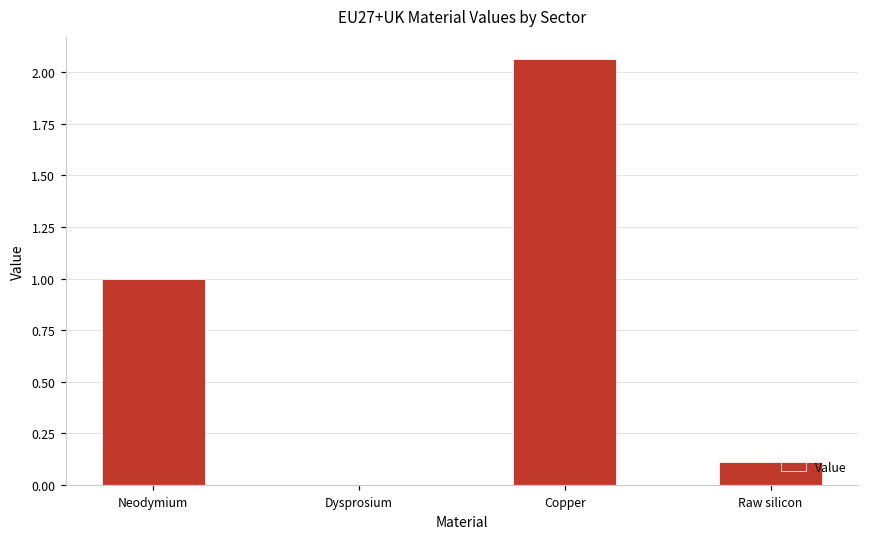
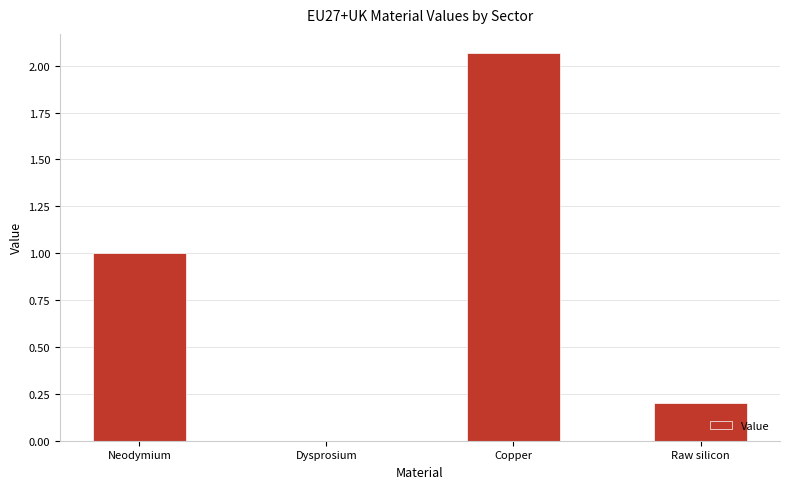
  {
    "Neodymium": 1.00,
    "Dysprosium": 0.00,
    "Copper": 2.07,
-   "Raw silicon": 0.11
+   "Raw silicon": 0.20
  }
